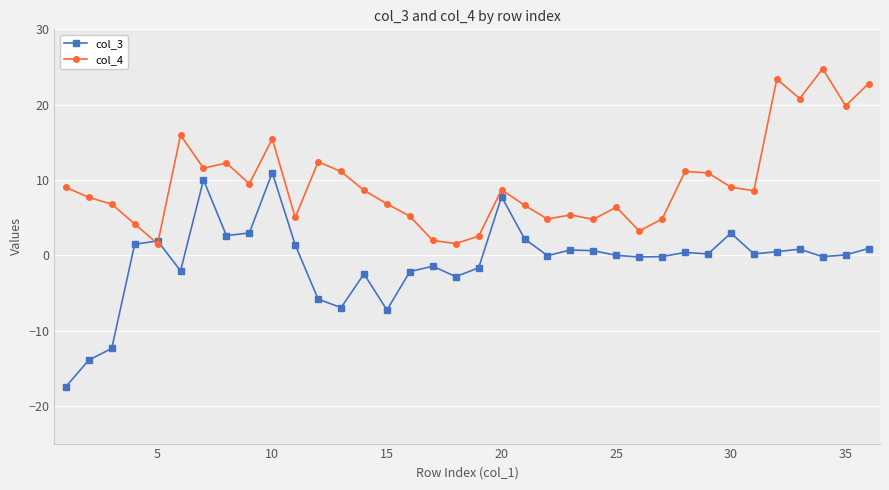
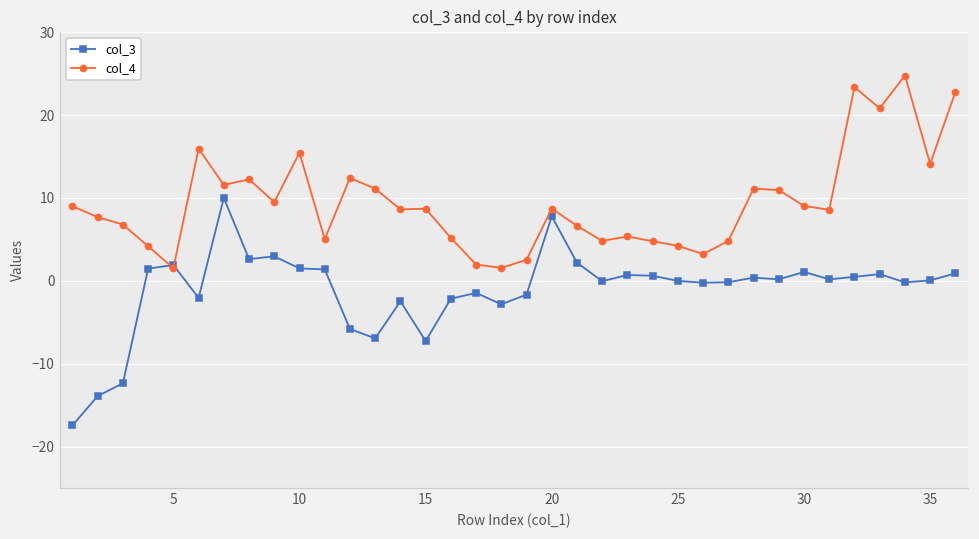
  {
    "col_3": {
      "5": 2,
-     "10": 11,
+     "10": 1,
      "15": -7,
      "20": 8,
      "25": 0,
-     "30": 3,
+     "30": 1,
      "35": 0
    },
    "col_4": {
      "5": 2,
      "10": 15,
-     "15": 7,
+     "15": 9,
      "20": 9,
-     "25": 6,
+     "25": 4,
      "30": 9,
-     "35": 20
+     "35": 14
    }
  }
